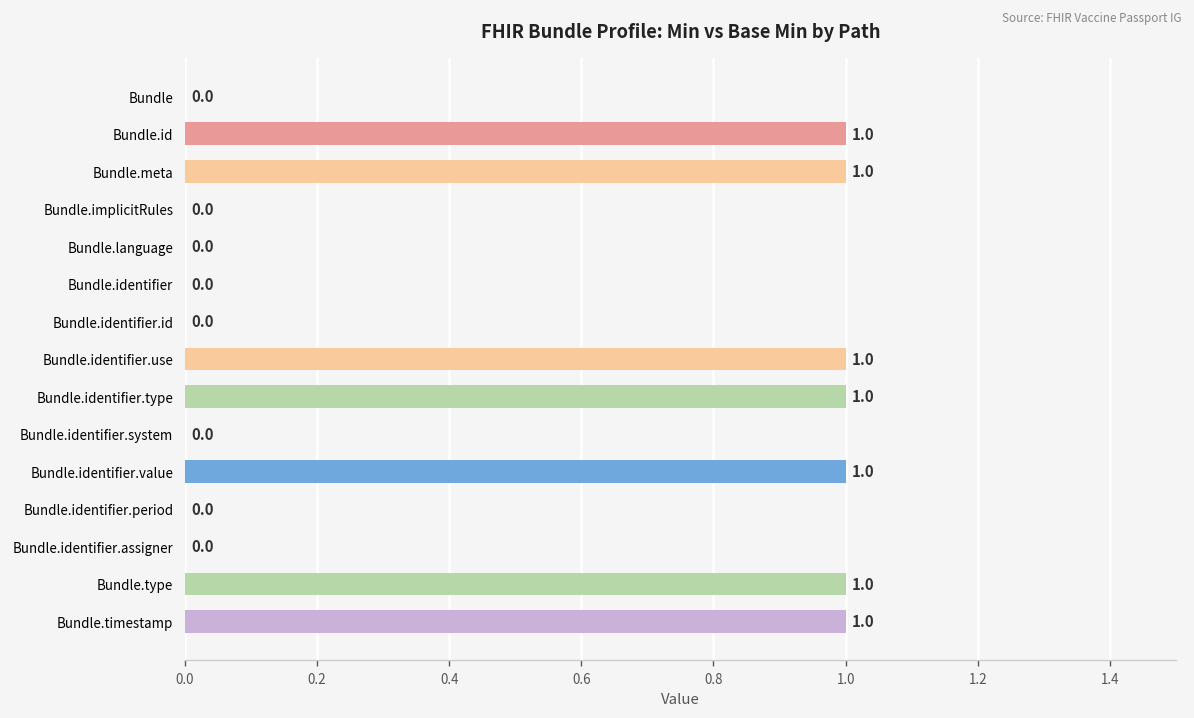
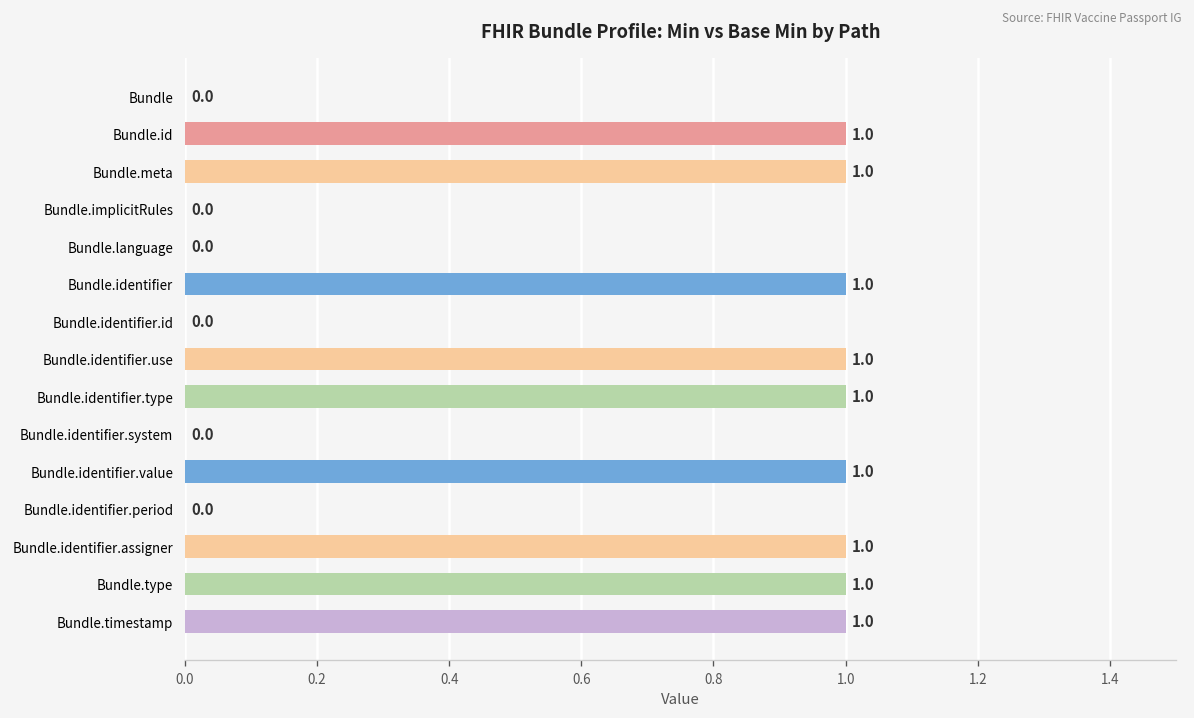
  {
    "Bundle": 0.0,
    "Bundle.id": 1.0,
    "Bundle.meta": 1.0,
    "Bundle.implicitRules": 0.0,
    "Bundle.language": 0.0,
-   "Bundle.identifier": 0.0,
+   "Bundle.identifier": 1.0,
    "Bundle.identifier.id": 0.0,
    "Bundle.identifier.use": 1.0,
    "Bundle.identifier.type": 1.0,
    "Bundle.identifier.system": 0.0,
    "Bundle.identifier.value": 1.0,
    "Bundle.identifier.period": 0.0,
-   "Bundle.identifier.assigner": 0.0,
+   "Bundle.identifier.assigner": 1.0,
    "Bundle.type": 1.0,
    "Bundle.timestamp": 1.0
  }
